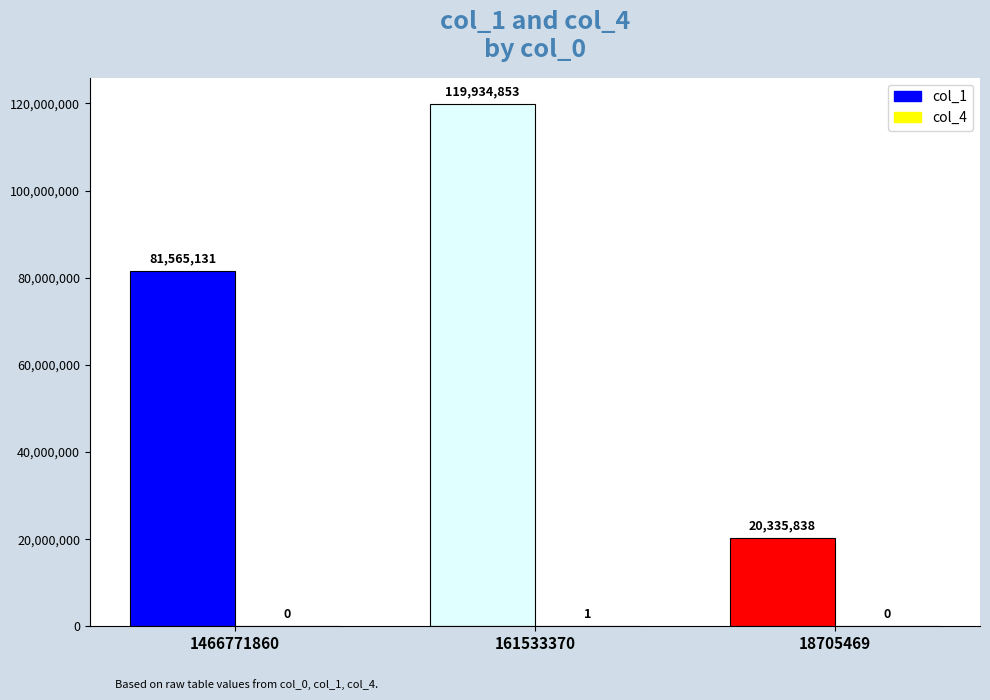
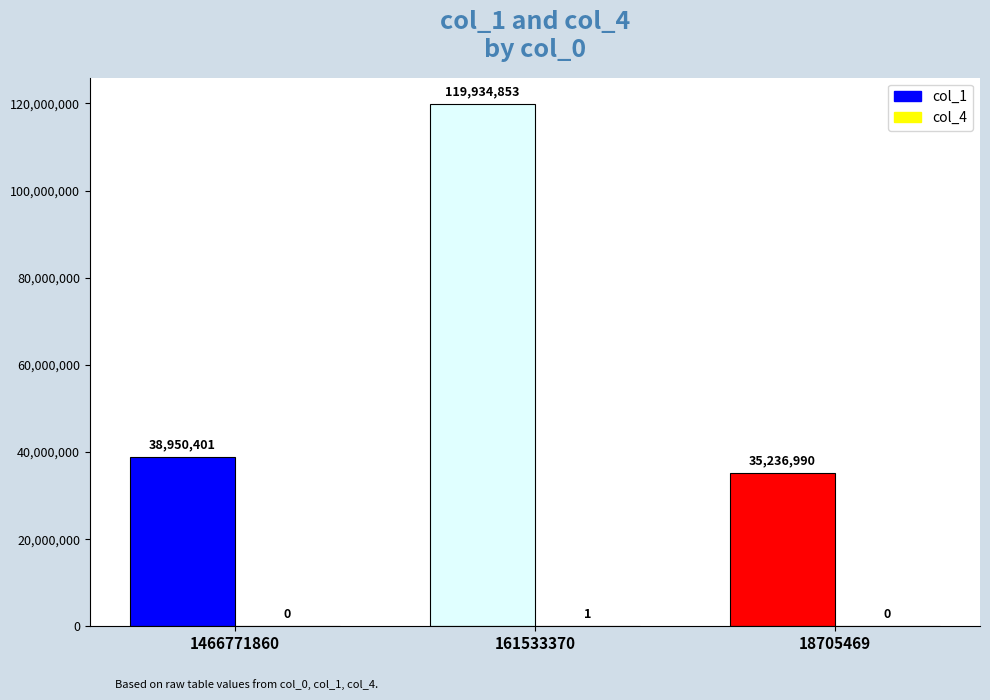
  {
    "col_1": {
-     "1466771860": "81,565,131",
+     "1466771860": "38,950,401",
      "161533370": "119,934,853",
-     "18705469": "20,335,838"
+     "18705469": "35,236,990"
    },
    "col_4": {
      "1466771860": "0",
      "161533370": "1",
      "18705469": "0"
    }
  }
